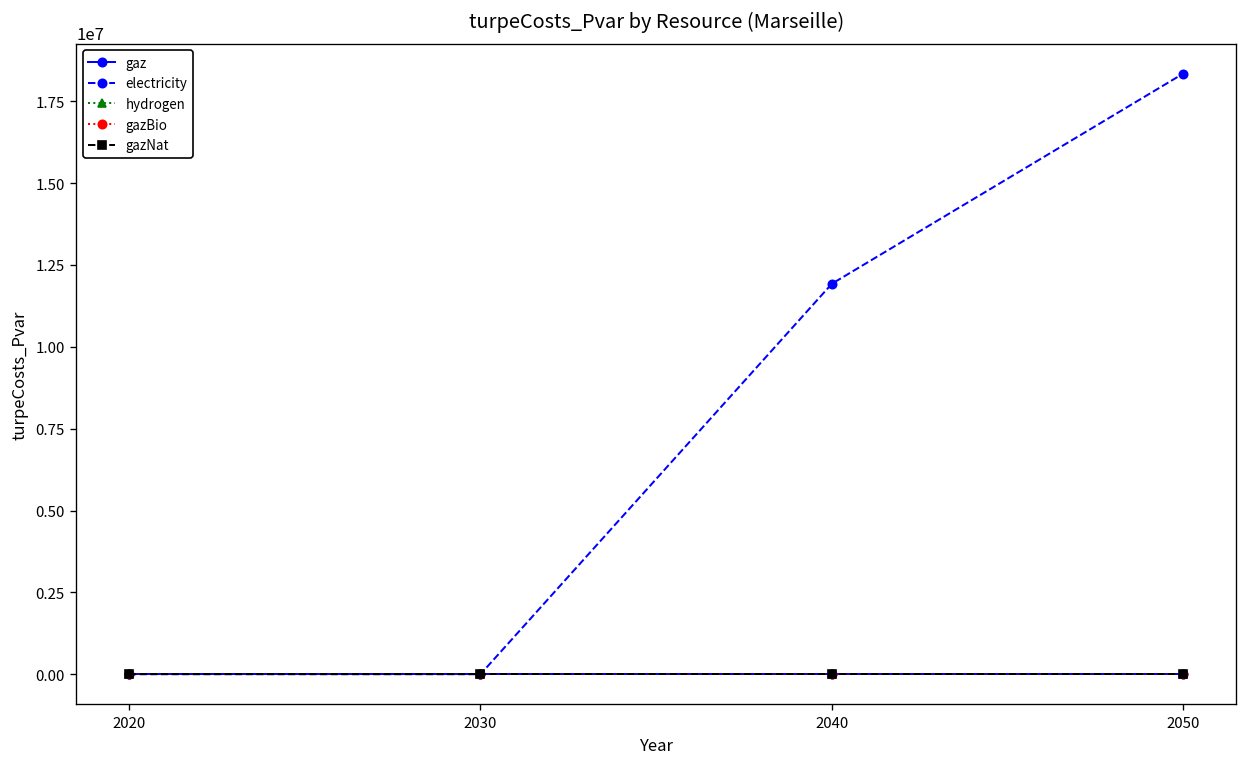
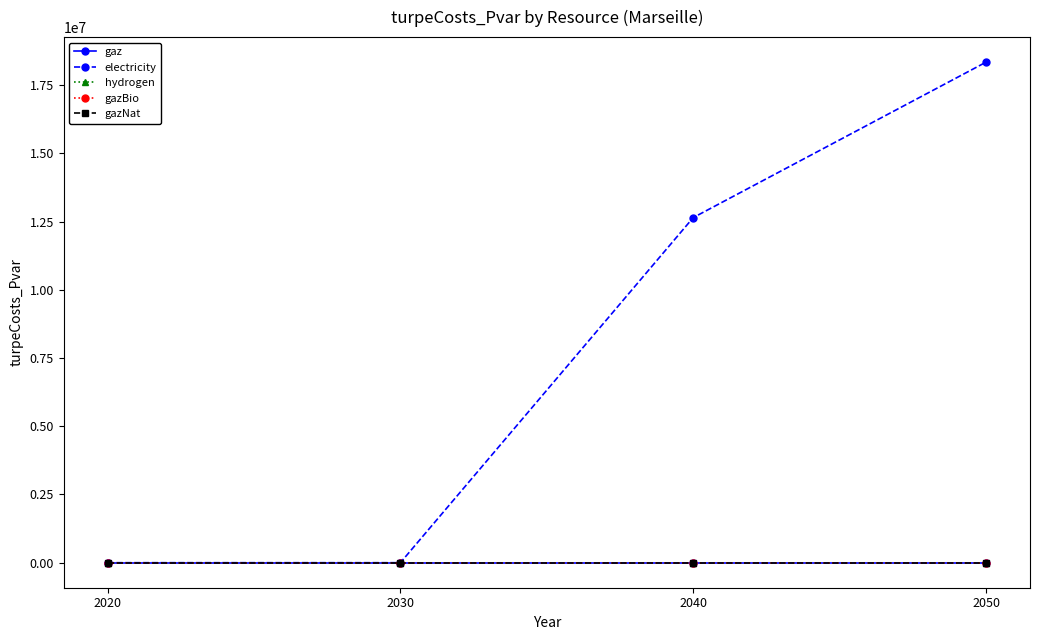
  {
    "gazNat": {
      "2040": 0,
      "2050": 0
    },
    "electricity": {
-     "2040": 11900000,
+     "2040": 12600000,
      "2050": 18300000
    }
  }
